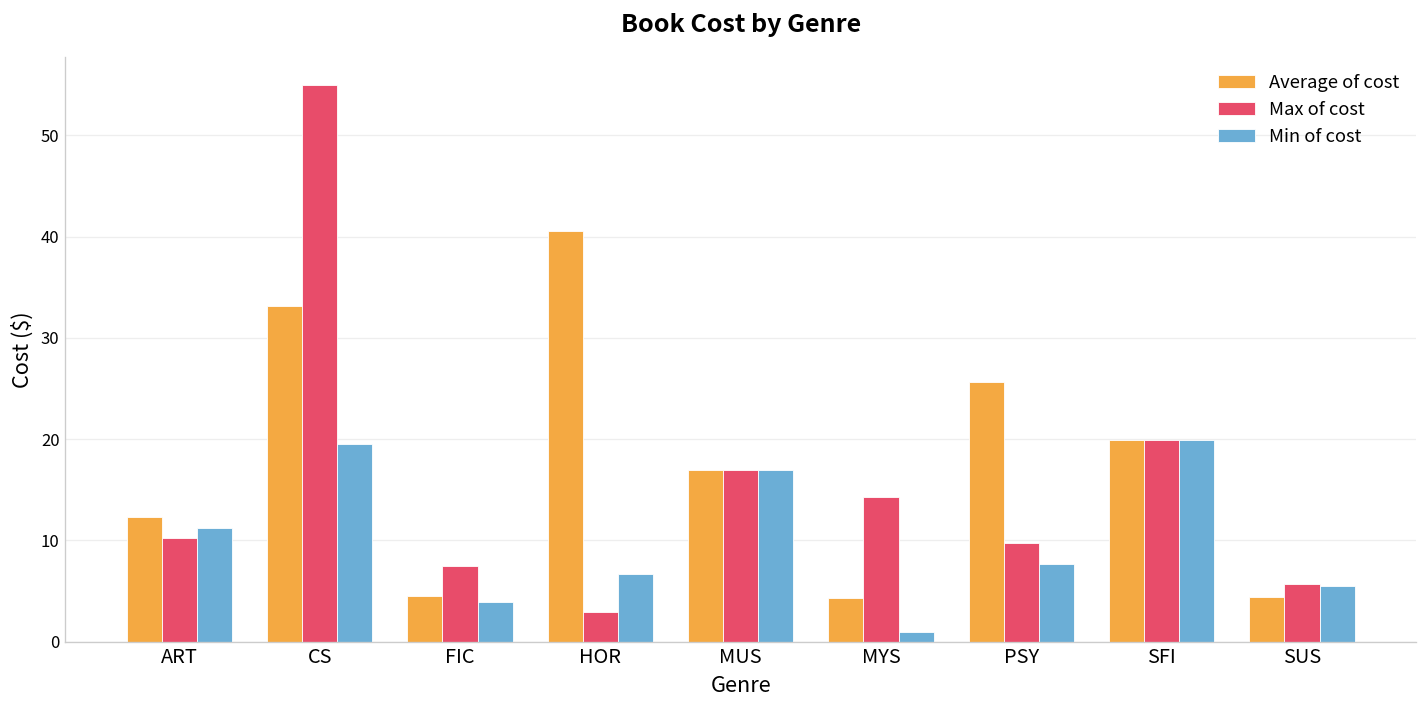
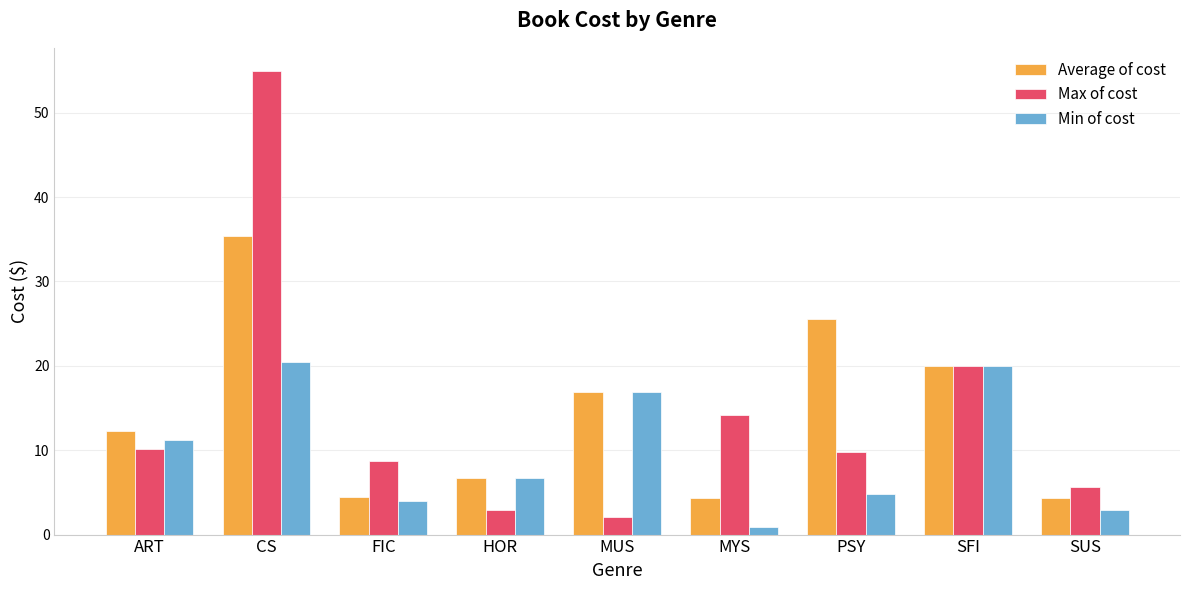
  {
    "Average of cost": {
      "ART": 12,
-     "CS": 33,
+     "CS": 35,
      "FIC": 4,
-     "HOR": 41,
+     "HOR": 7,
      "MUS": 17,
      "MYS": 4,
      "PSY": 26,
      "SFI": 20,
      "SUS": 4
    },
    "Max of cost": {
      "ART": 10,
      "CS": 55,
-     "FIC": 8,
+     "FIC": 9,
      "HOR": 3,
-     "MUS": 17,
+     "MUS": 2,
      "MYS": 14,
      "PSY": 10,
      "SFI": 20,
      "SUS": 6
    },
    "Min of cost": {
      "ART": 11,
-     "CS": 20,
+     "CS": 21,
      "FIC": 4,
      "HOR": 7,
      "MUS": 17,
      "MYS": 1,
-     "PSY": 8,
+     "PSY": 5,
      "SFI": 20,
-     "SUS": 5
+     "SUS": 3
    }
  }
